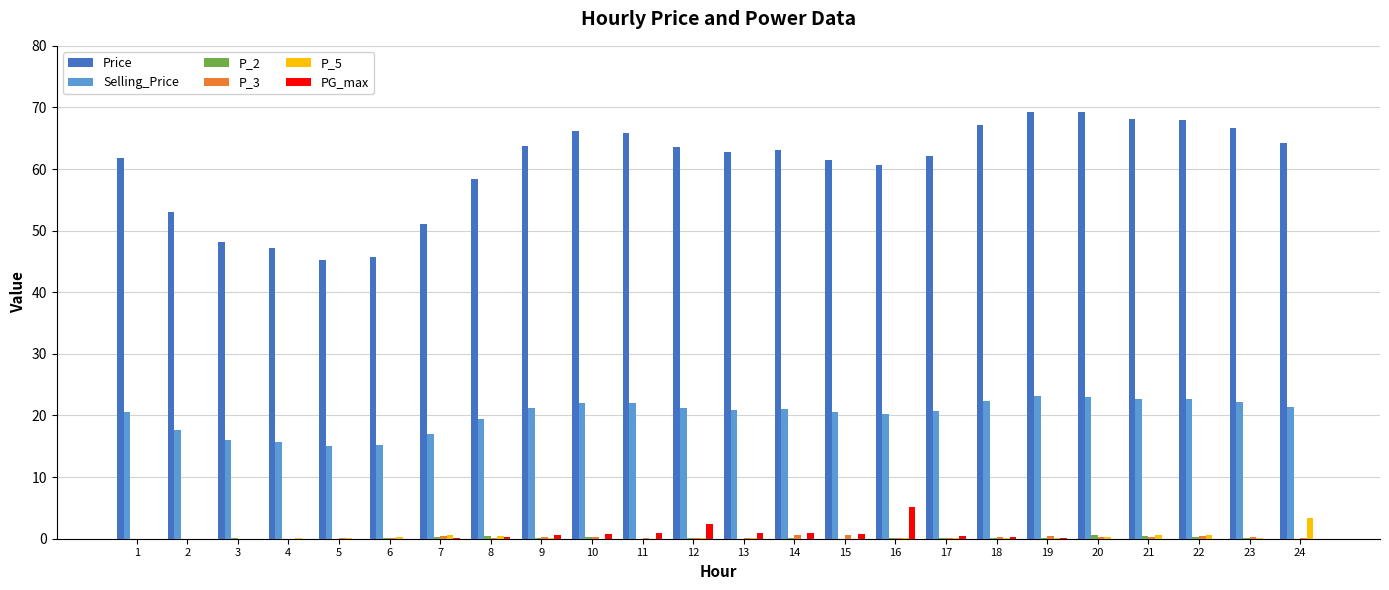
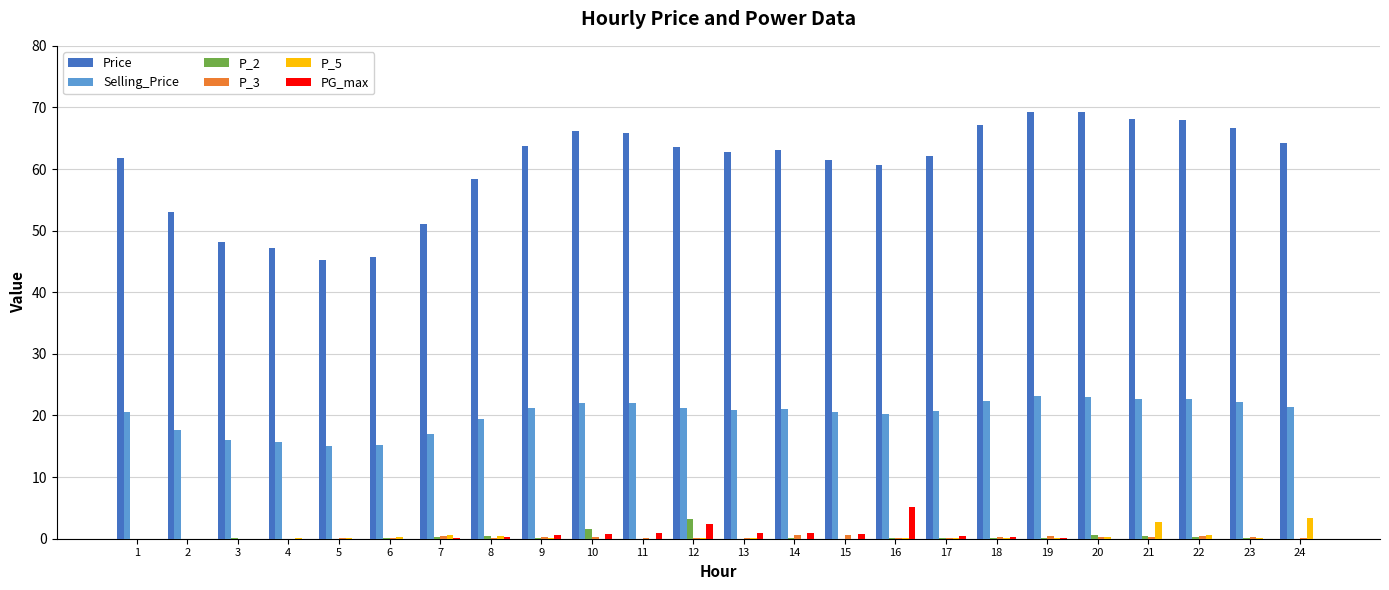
  {
    "P_2": {
-     "10": 0,
-     "12": 0,
+     "10": 2,
+     "12": 3,
      "20": 1,
      "21": 0
    },
    "P_3": {
      "7": 0,
      "14": 1,
      "15": 1,
      "19": 0
    },
    "P_5": {
      "7": 1,
      "8": 0,
-     "21": 1,
+     "21": 3,
      "22": 1,
      "24": 3
    },
    "PG_max": {
      "1": 0,
      "2": 0,
      "3": 0,
      "4": 0,
      "5": 0,
      "9": 1,
      "10": 1,
      "11": 1,
      "12": 2,
      "13": 1,
      "14": 1,
      "15": 1,
      "16": 5,
      "17": 0,
      "21": 0,
      "22": 0,
      "23": 0,
      "24": 0
    }
  }
